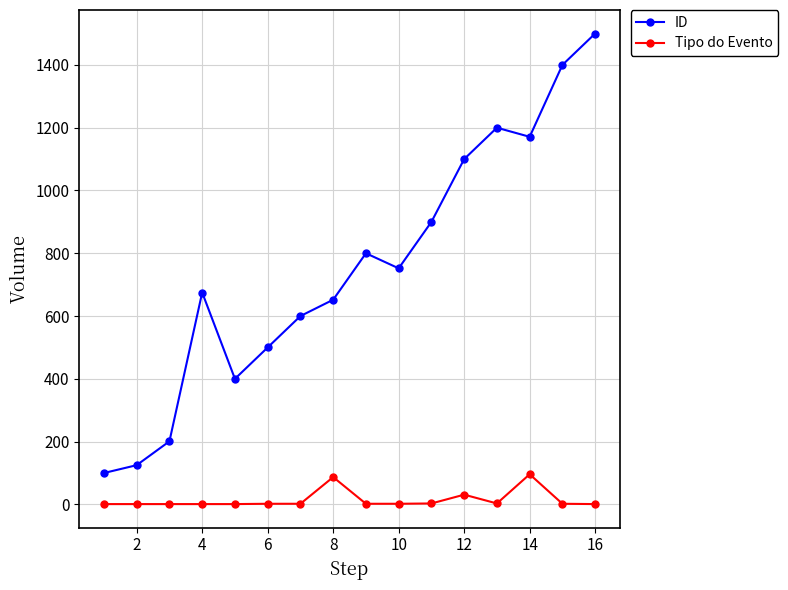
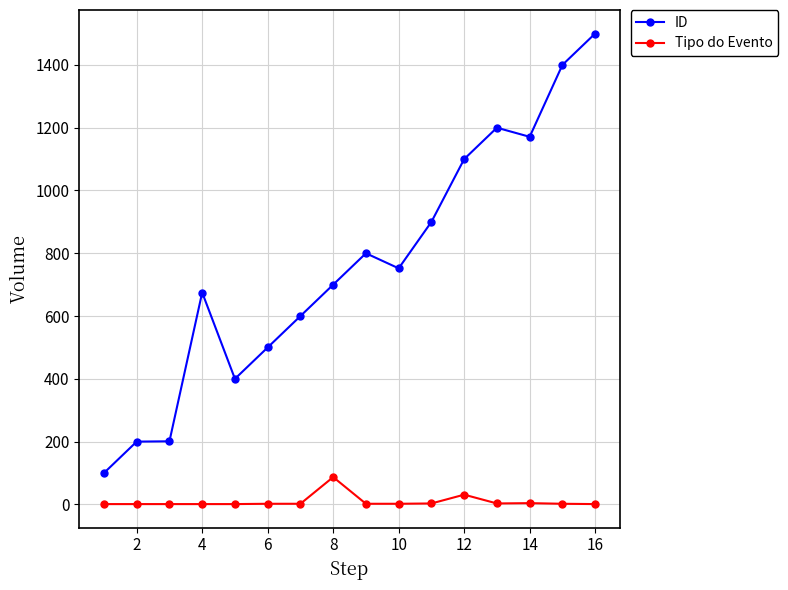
  {
    "ID": {
-     "2": 130,
+     "2": 200,
      "4": 680,
      "6": 500,
-     "8": 650,
+     "8": 700,
      "10": 750,
      "12": 1100,
      "14": 1170,
      "16": 1500
    },
    "Tipo do Evento": {
      "2": 0,
      "4": 0,
      "6": 0,
      "8": 90,
      "10": 0,
      "12": 30,
-     "14": 100,
+     "14": 0,
      "16": 0
    }
  }
